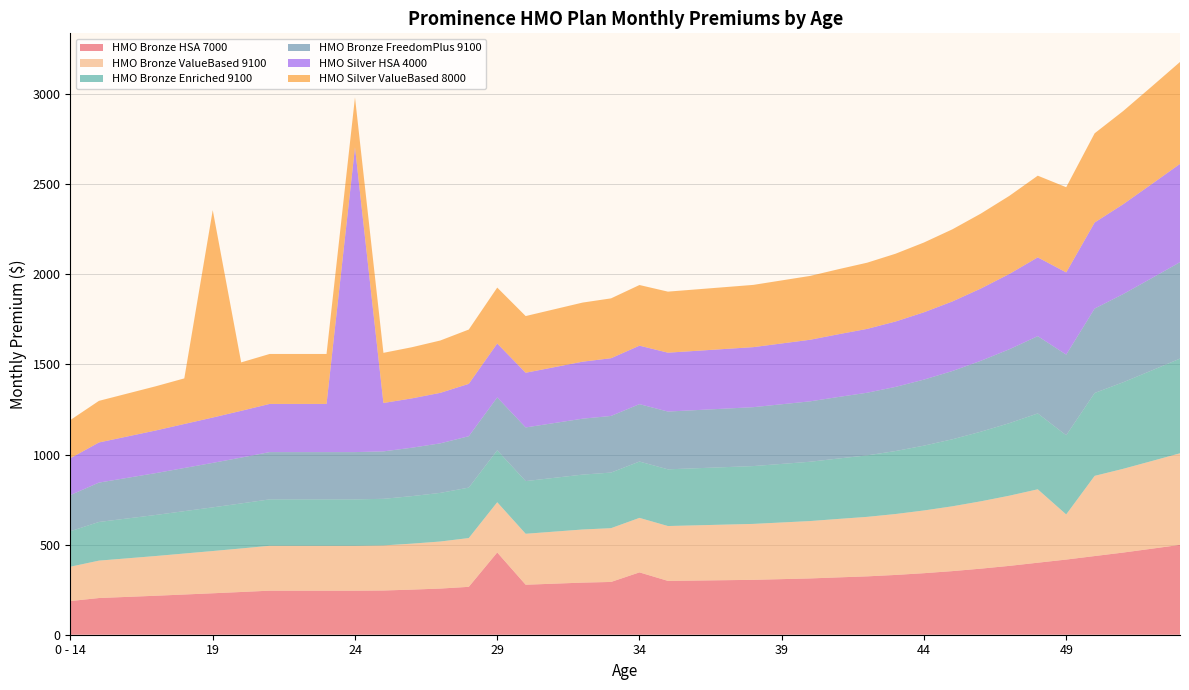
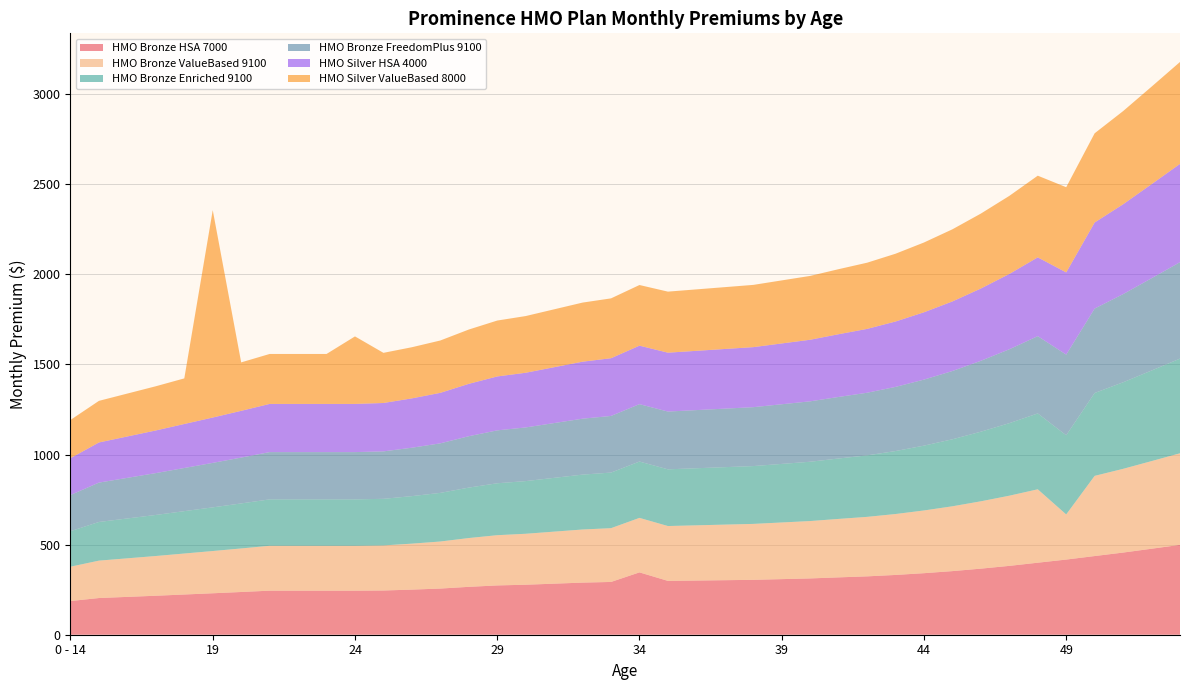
  {
    "HMO Bronze HSA 7000": {
      "0 - 14": 190,
      "19": 230,
      "24": 240,
-     "29": 460,
+     "29": 270,
      "34": 350,
      "39": 310,
      "44": 340,
      "49": 420
    },
    "HMO Bronze ValueBased 9100": {
      "0 - 14": 190,
      "19": 230,
      "24": 250,
      "29": 280,
      "34": 300,
      "39": 310,
      "44": 350,
      "49": 250
    },
    "HMO Silver HSA 4000": {
      "0 - 14": 200,
      "19": 250,
-     "24": 1690,
+     "24": 270,
      "29": 300,
      "34": 320,
      "39": 340,
      "44": 370,
      "49": 460
    },
    "HMO Silver ValueBased 8000": {
      "0 - 14": 210,
      "19": 1150,
-     "24": 280,
+     "24": 370,
      "29": 310,
      "34": 340,
      "39": 350,
      "44": 390,
      "49": 470
    }
  }
